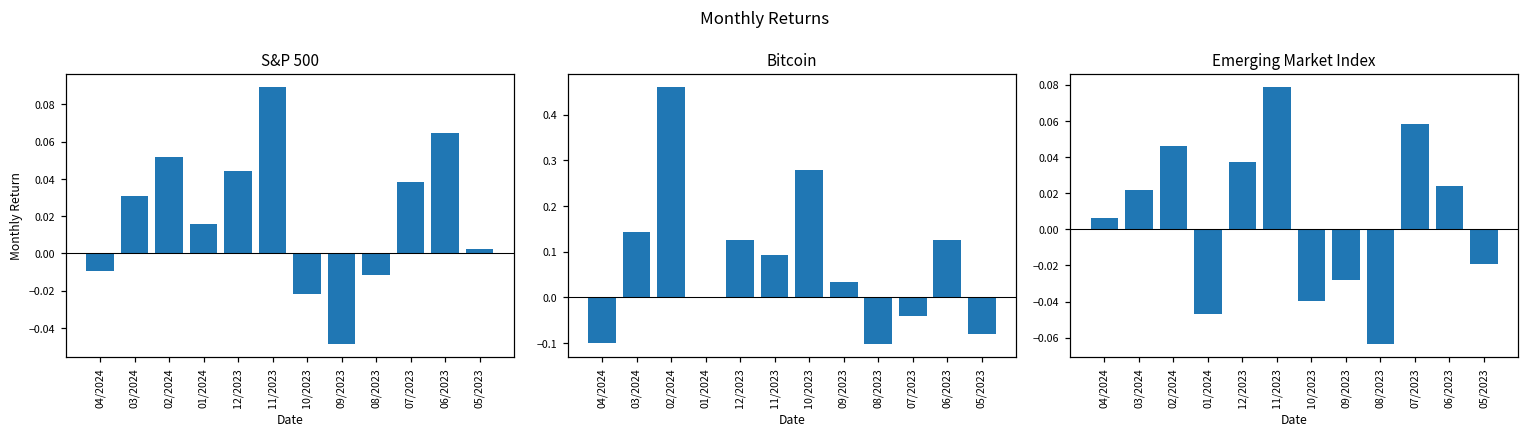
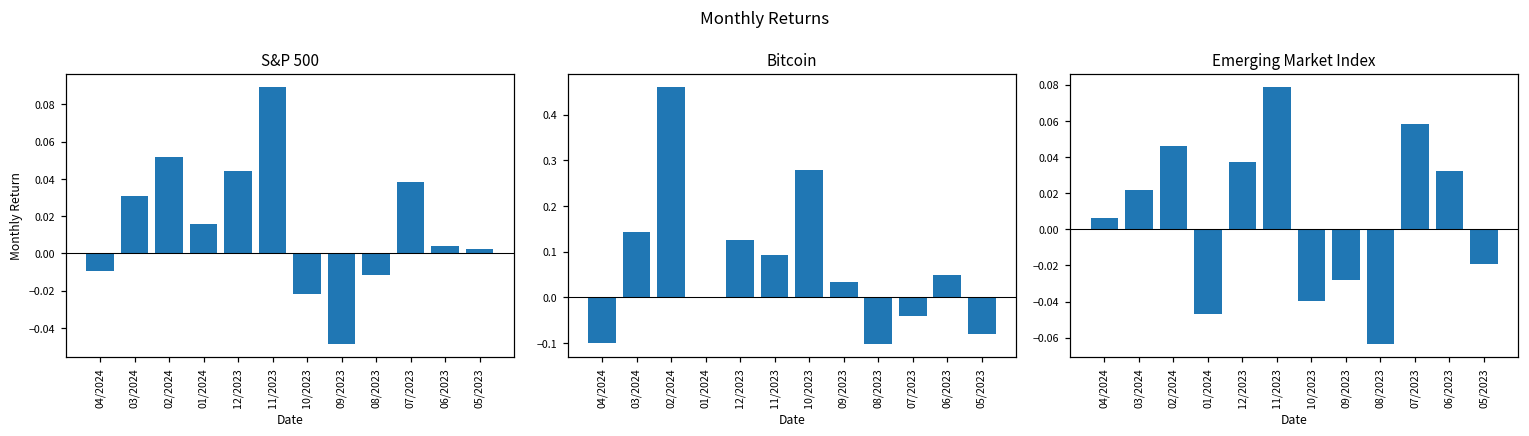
  {
    "S&P 500": {
      "04/2024": -0.009,
      "03/2024": 0.031,
      "02/2024": 0.052,
      "01/2024": 0.016,
      "12/2023": 0.044,
      "11/2023": 0.089,
      "10/2023": -0.022,
      "09/2023": -0.049,
      "08/2023": -0.012,
      "07/2023": 0.038,
-     "06/2023": 0.065,
+     "06/2023": 0.004,
      "05/2023": 0.002
    },
    "Bitcoin": {
      "04/2024": -0.10,
      "03/2024": 0.14,
      "02/2024": 0.46,
      "12/2023": 0.13,
      "11/2023": 0.09,
      "10/2023": 0.28,
      "09/2023": 0.03,
      "08/2023": -0.10,
      "07/2023": -0.04,
-     "06/2023": 0.13,
+     "06/2023": 0.05,
      "05/2023": -0.08
    },
    "Emerging Market Index": {
      "04/2024": 0.006,
      "03/2024": 0.022,
      "02/2024": 0.046,
      "01/2024": -0.047,
      "12/2023": 0.037,
      "11/2023": 0.079,
      "10/2023": -0.039,
      "09/2023": -0.028,
      "08/2023": -0.064,
      "07/2023": 0.058,
-     "06/2023": 0.024,
+     "06/2023": 0.032,
      "05/2023": -0.019
    }
  }
